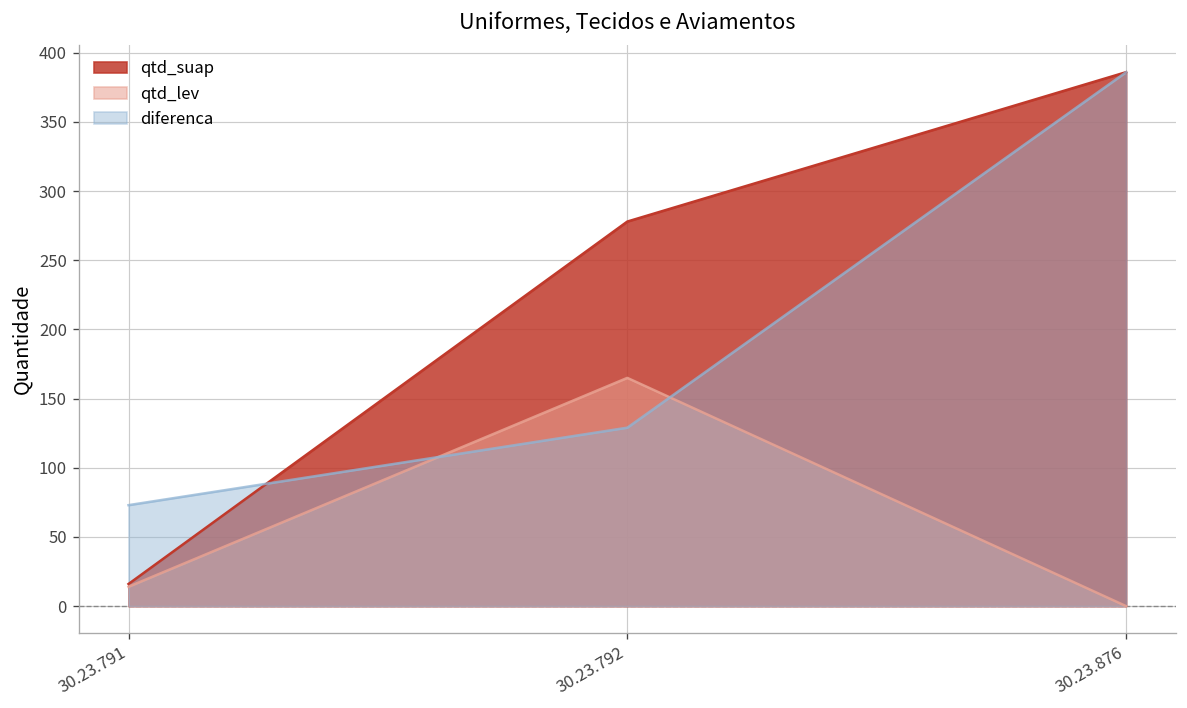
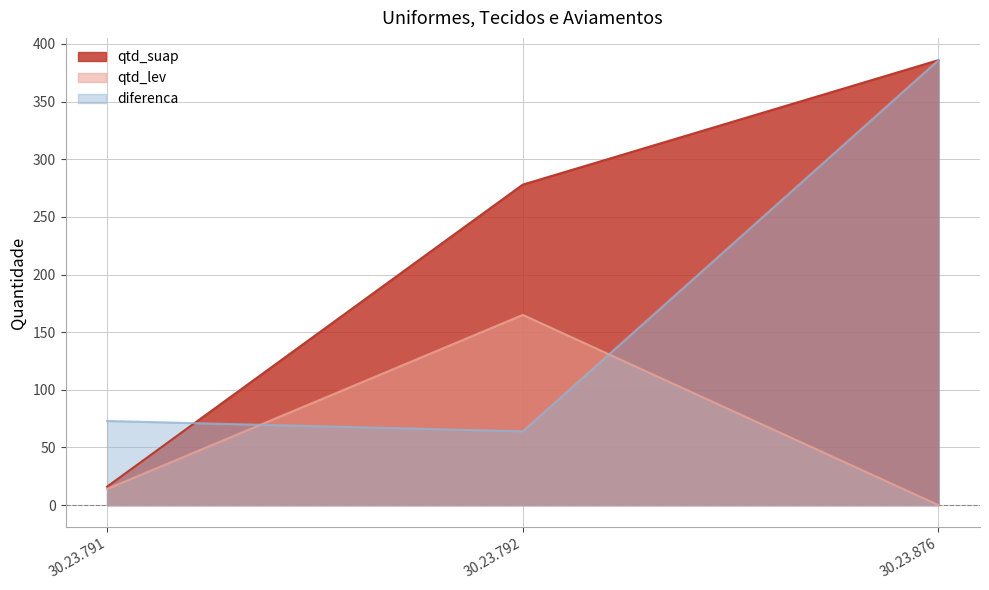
  {
    "qtd_suap": {
      "30.23.792": 278
    },
    "qtd_lev": {
      "30.23.792": 165,
      "30.23.876": 0
    },
    "diferenca": {
      "30.23.791": 73,
-     "30.23.792": 129
+     "30.23.792": 64
    }
  }
